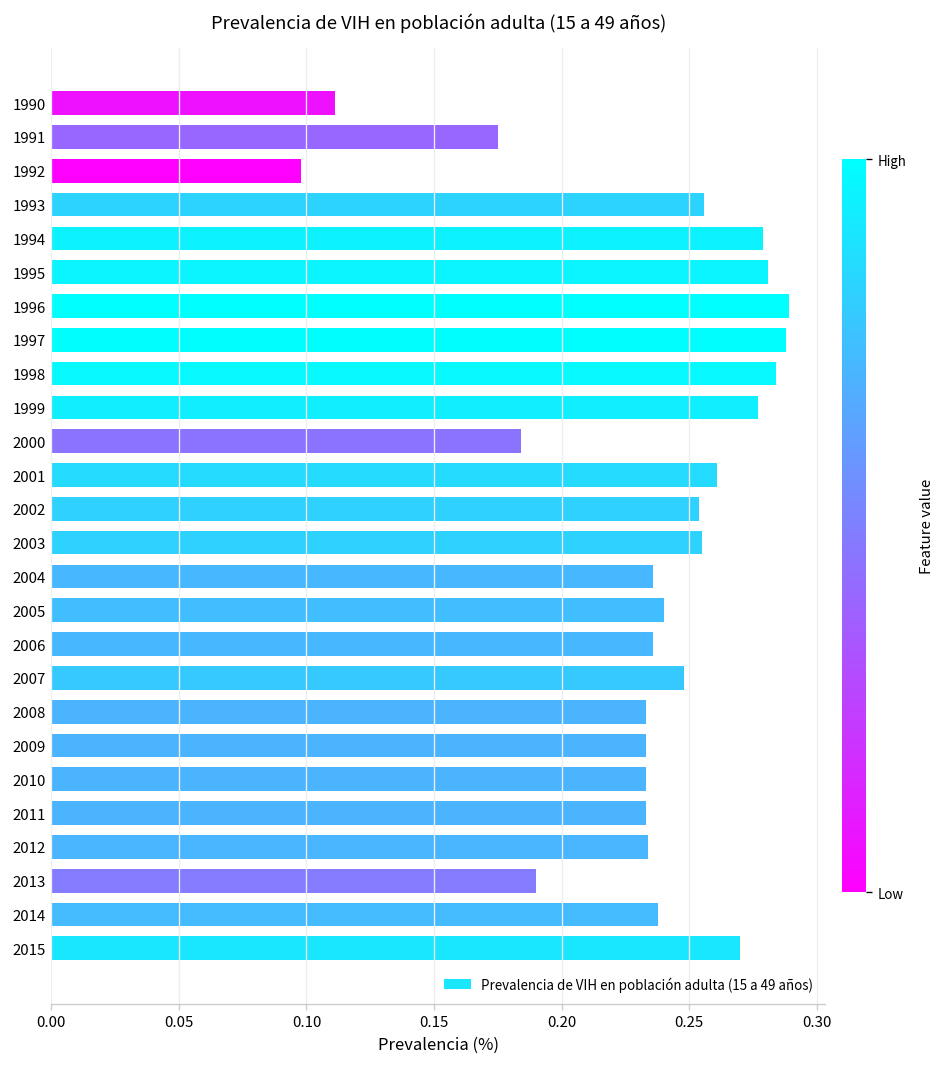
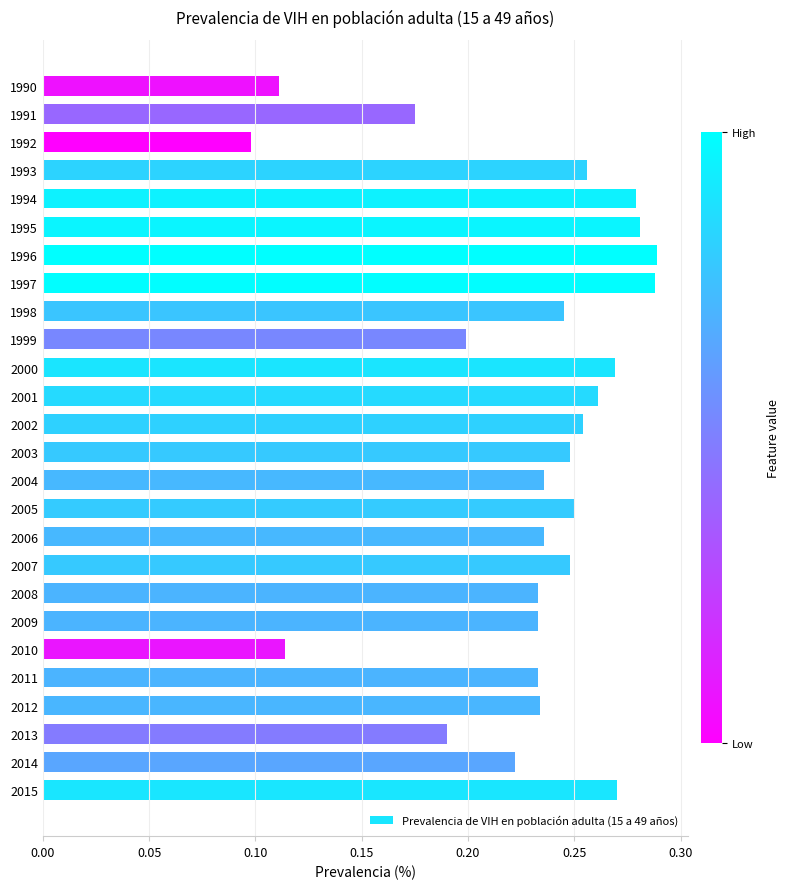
  {
    "1990": 0.111,
    "1991": 0.175,
    "1992": 0.098,
    "1993": 0.256,
    "1994": 0.279,
    "1995": 0.281,
    "1996": 0.289,
    "1997": 0.288,
-   "1998": 0.284,
-   "1999": 0.277,
-   "2000": 0.184,
+   "1998": 0.245,
+   "1999": 0.199,
+   "2000": 0.269,
    "2001": 0.261,
    "2002": 0.254,
-   "2003": 0.255,
+   "2003": 0.248,
    "2004": 0.236,
-   "2005": 0.24,
+   "2005": 0.25,
    "2006": 0.236,
    "2007": 0.248,
    "2008": 0.233,
    "2009": 0.233,
-   "2010": 0.233,
+   "2010": 0.114,
    "2011": 0.233,
    "2012": 0.234,
    "2013": 0.190,
-   "2014": 0.238,
+   "2014": 0.222,
    "2015": 0.270
  }
